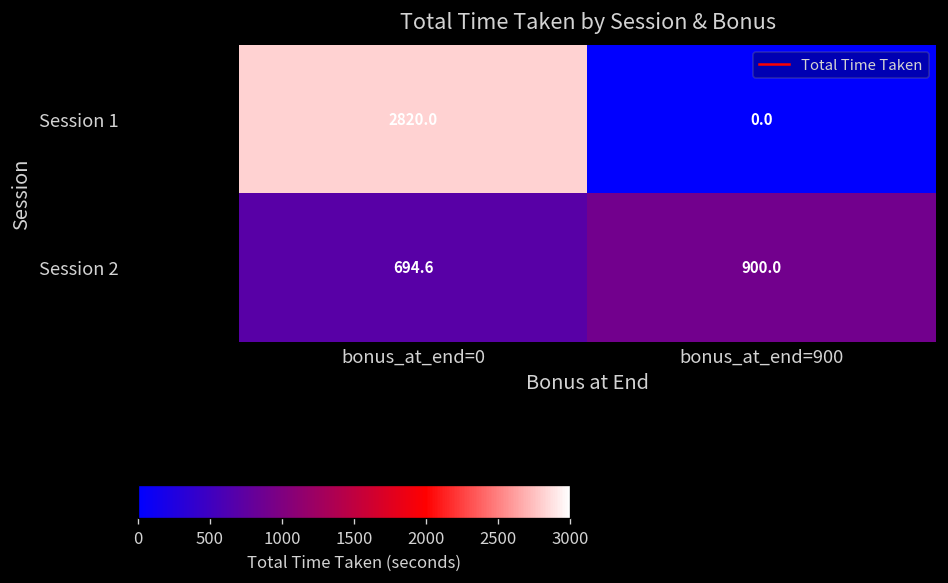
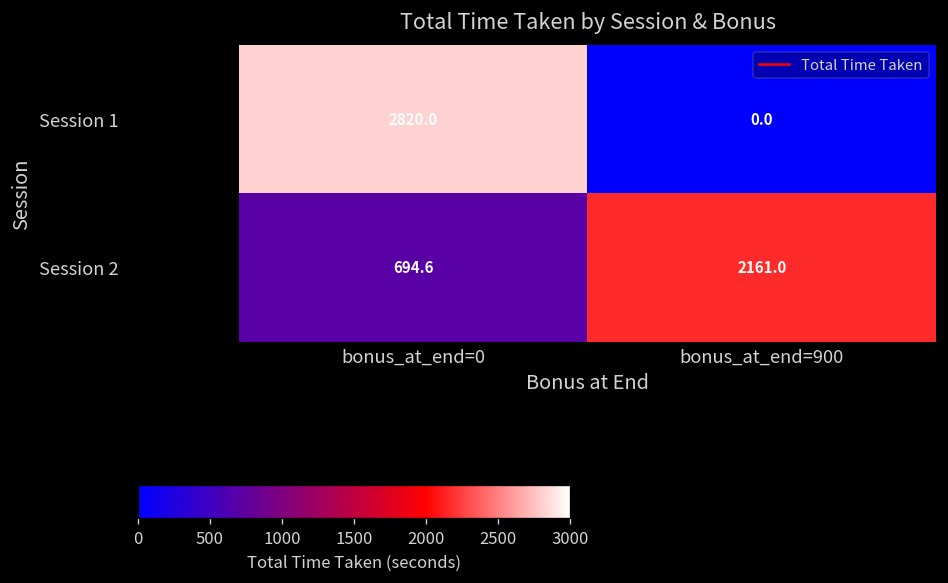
  {
    "Session 1": {
      "bonus_at_end=900": 0.0
    },
    "Session 2": {
      "bonus_at_end=0": 694.6,
-     "bonus_at_end=900": 900.0
+     "bonus_at_end=900": 2161.0
    }
  }
